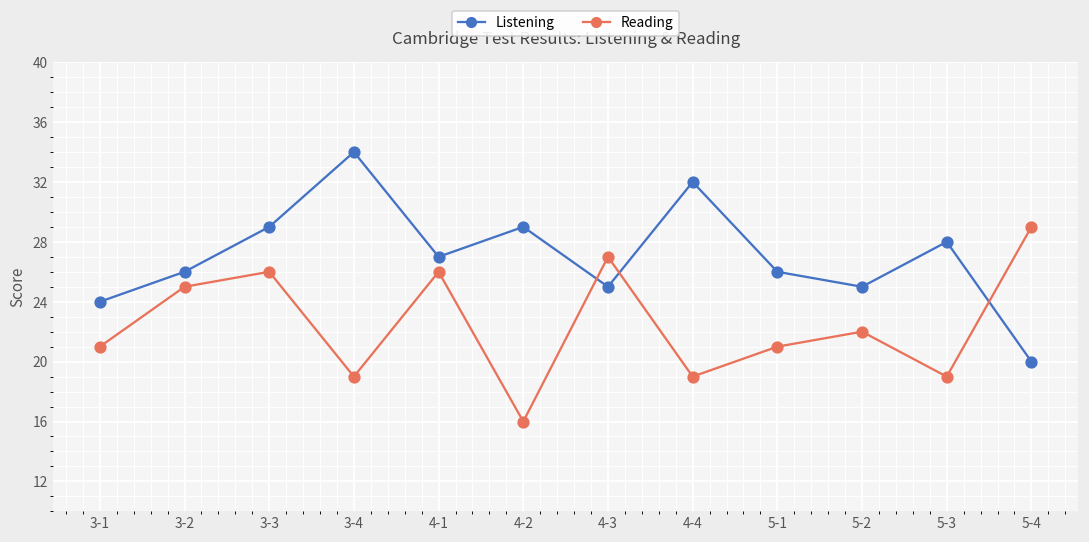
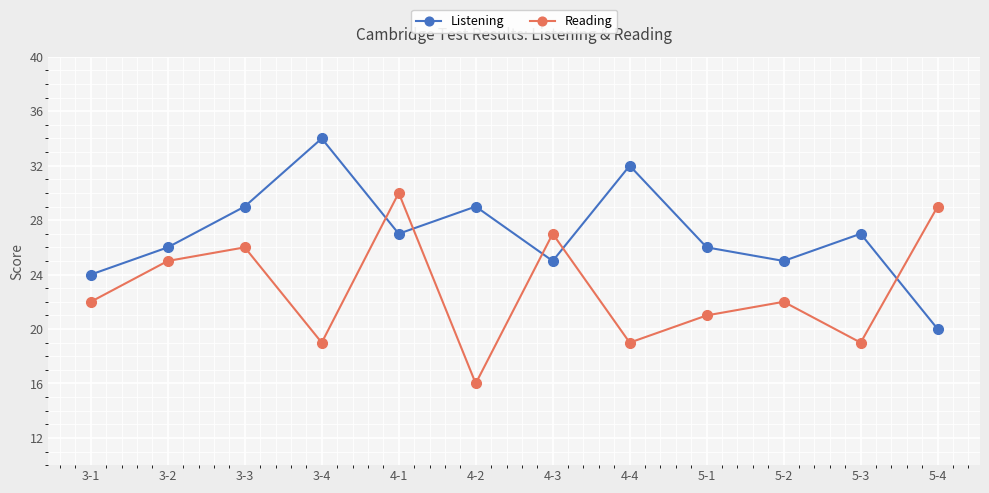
  {
    "Listening": {
      "3-1": 24,
      "3-2": 26,
      "3-3": 29,
      "3-4": 34,
      "4-1": 27,
      "4-2": 29,
      "4-3": 25,
      "4-4": 32,
      "5-1": 26,
      "5-2": 25,
-     "5-3": 28,
+     "5-3": 27,
      "5-4": 20
    },
    "Reading": {
-     "3-1": 21,
+     "3-1": 22,
      "3-2": 25,
      "3-3": 26,
      "3-4": 19,
-     "4-1": 26,
+     "4-1": 30,
      "4-2": 16,
      "4-3": 27,
      "4-4": 19,
      "5-1": 21,
      "5-2": 22,
      "5-3": 19,
      "5-4": 29
    }
  }
